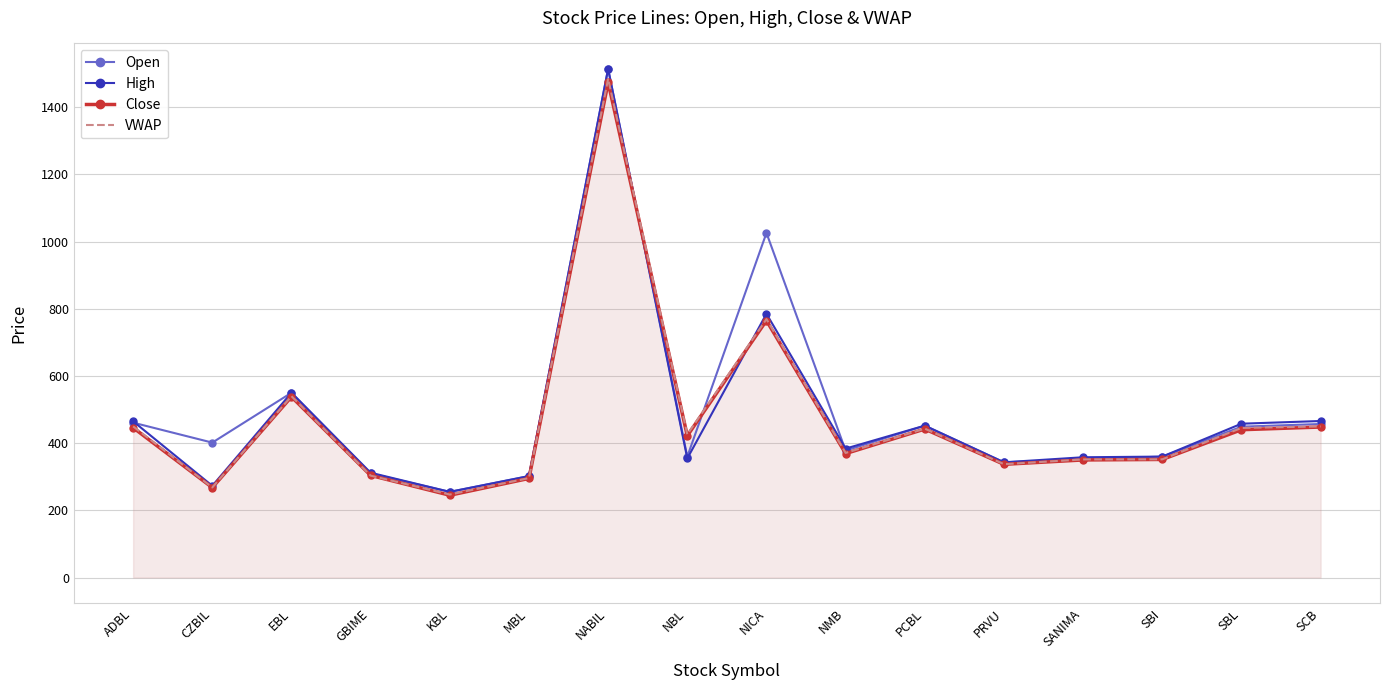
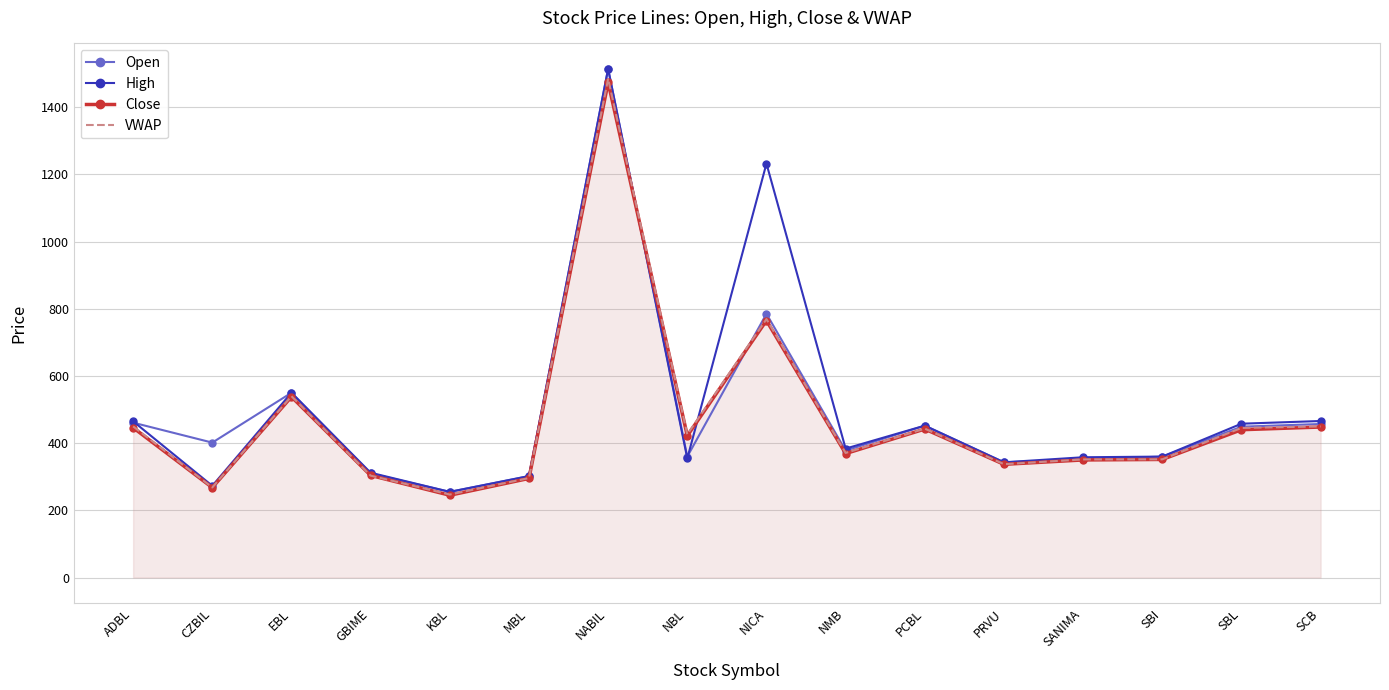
  {
    "Open": {
      "CZBIL": 400,
-     "NICA": 1030
+     "NICA": 790
    },
    "High": {
-     "NICA": 790,
+     "NICA": 1230,
      "SBL": 460,
      "SCB": 470
    },
    "Close": {
      "NABIL": 1470
    },
    "VWAP": {
      "NABIL": 1480
    }
  }
